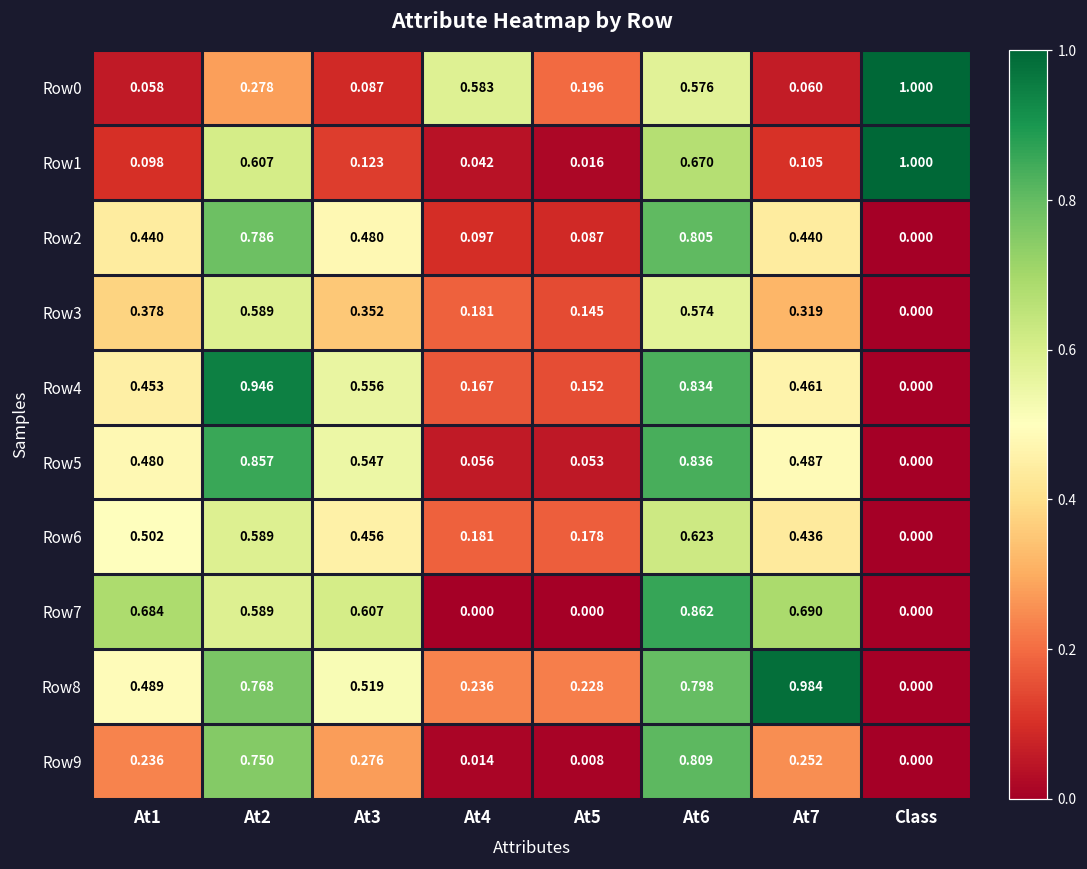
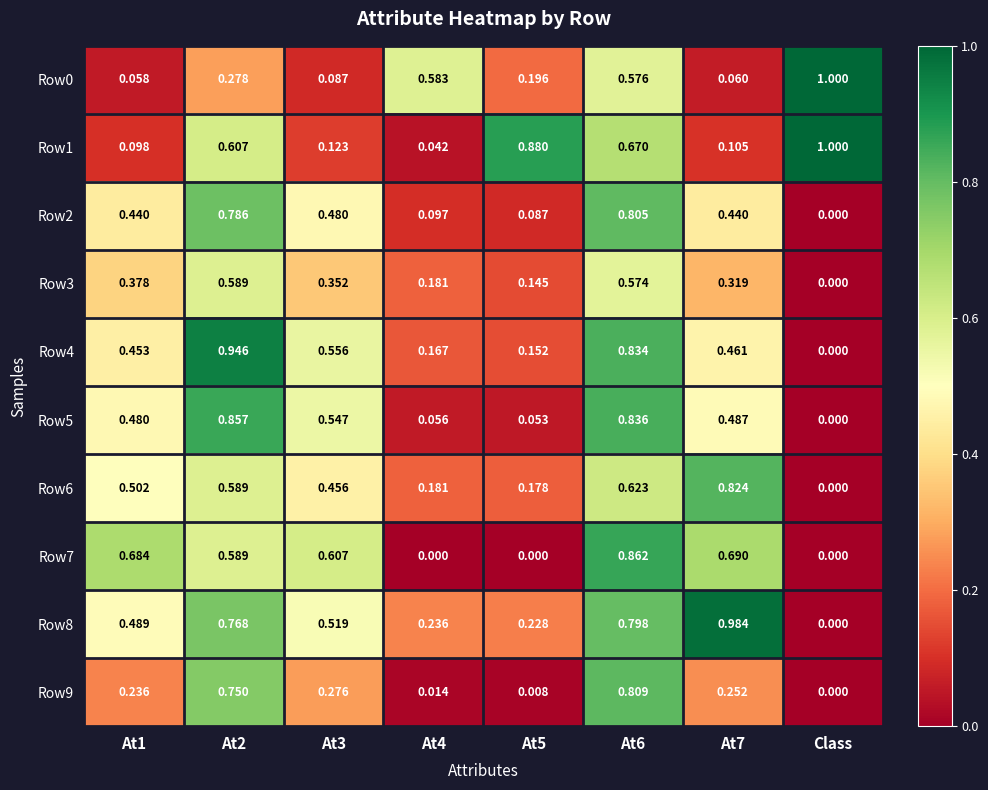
  {
    "Row0": {
      "At1": 0.058,
      "At2": 0.278,
      "At3": 0.087,
      "At4": 0.583,
      "At5": 0.196,
      "At6": 0.576,
      "At7": 0.060,
      "Class": 1.000
    },
    "Row1": {
      "At1": 0.098,
      "At2": 0.607,
      "At3": 0.123,
      "At4": 0.042,
-     "At5": 0.016,
+     "At5": 0.880,
      "At6": 0.670,
      "At7": 0.105,
      "Class": 1.000
    },
    "Row2": {
      "At1": 0.440,
      "At2": 0.786,
      "At3": 0.480,
      "At4": 0.097,
      "At5": 0.087,
      "At6": 0.805,
      "At7": 0.440,
      "Class": 0.000
    },
    "Row3": {
      "At1": 0.378,
      "At2": 0.589,
      "At3": 0.352,
      "At4": 0.181,
      "At5": 0.145,
      "At6": 0.574,
      "At7": 0.319,
      "Class": 0.000
    },
    "Row4": {
      "At1": 0.453,
      "At2": 0.946,
      "At3": 0.556,
      "At4": 0.167,
      "At5": 0.152,
      "At6": 0.834,
      "At7": 0.461,
      "Class": 0.000
    },
    "Row5": {
      "At1": 0.480,
      "At2": 0.857,
      "At3": 0.547,
      "At4": 0.056,
      "At5": 0.053,
      "At6": 0.836,
      "At7": 0.487,
      "Class": 0.000
    },
    "Row6": {
      "At1": 0.502,
      "At2": 0.589,
      "At3": 0.456,
      "At4": 0.181,
      "At5": 0.178,
      "At6": 0.623,
-     "At7": 0.436,
+     "At7": 0.824,
      "Class": 0.000
    },
    "Row7": {
      "At1": 0.684,
      "At2": 0.589,
      "At3": 0.607,
      "At4": 0.000,
      "At5": 0.000,
      "At6": 0.862,
      "At7": 0.690,
      "Class": 0.000
    },
    "Row8": {
      "At1": 0.489,
      "At2": 0.768,
      "At3": 0.519,
      "At4": 0.236,
      "At5": 0.228,
      "At6": 0.798,
      "At7": 0.984,
      "Class": 0.000
    },
    "Row9": {
      "At1": 0.236,
      "At2": 0.750,
      "At3": 0.276,
      "At4": 0.014,
      "At5": 0.008,
      "At6": 0.809,
      "At7": 0.252,
      "Class": 0.000
    }
  }
